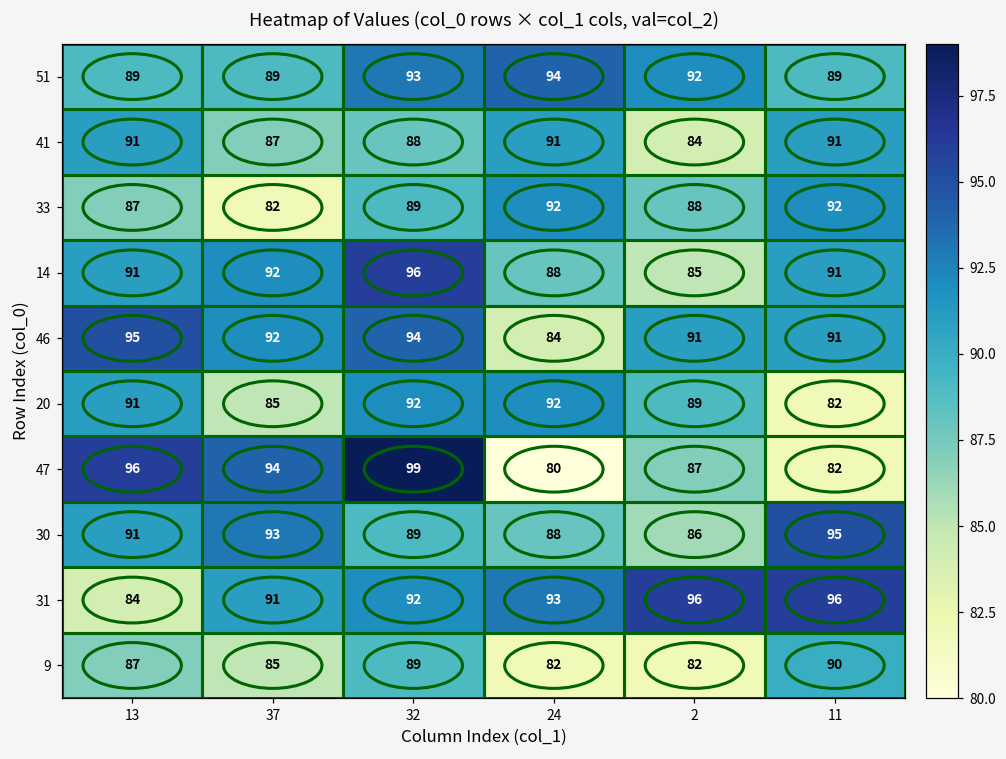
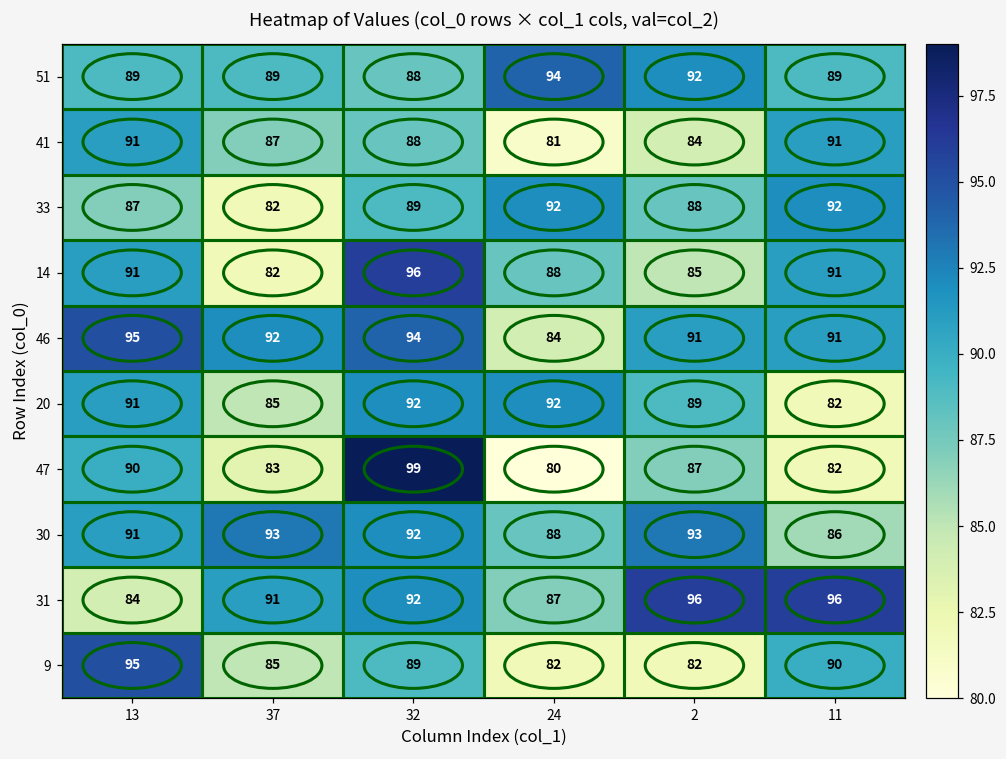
  {
    "51": {
      "13": 89,
      "37": 89,
-     "32": 93,
+     "32": 88,
      "24": 94,
      "2": 92,
      "11": 89
    },
    "41": {
      "13": 91,
      "37": 87,
      "32": 88,
-     "24": 91,
+     "24": 81,
      "2": 84,
      "11": 91
    },
    "33": {
      "13": 87,
      "37": 82,
      "32": 89,
      "24": 92,
      "2": 88,
      "11": 92
    },
    "14": {
      "13": 91,
-     "37": 92,
+     "37": 82,
      "32": 96,
      "24": 88,
      "2": 85,
      "11": 91
    },
    "46": {
      "13": 95,
      "37": 92,
      "32": 94,
      "24": 84,
      "2": 91,
      "11": 91
    },
    "20": {
      "13": 91,
      "37": 85,
      "32": 92,
      "24": 92,
      "2": 89,
      "11": 82
    },
    "47": {
-     "13": 96,
-     "37": 94,
+     "13": 90,
+     "37": 83,
      "32": 99,
      "24": 80,
      "2": 87,
      "11": 82
    },
    "30": {
      "13": 91,
      "37": 93,
-     "32": 89,
+     "32": 92,
      "24": 88,
-     "2": 86,
-     "11": 95
+     "2": 93,
+     "11": 86
    },
    "31": {
      "13": 84,
      "37": 91,
      "32": 92,
-     "24": 93,
+     "24": 87,
      "2": 96,
      "11": 96
    },
    "9": {
-     "13": 87,
+     "13": 95,
      "37": 85,
      "32": 89,
      "24": 82,
      "2": 82,
      "11": 90
    }
  }
